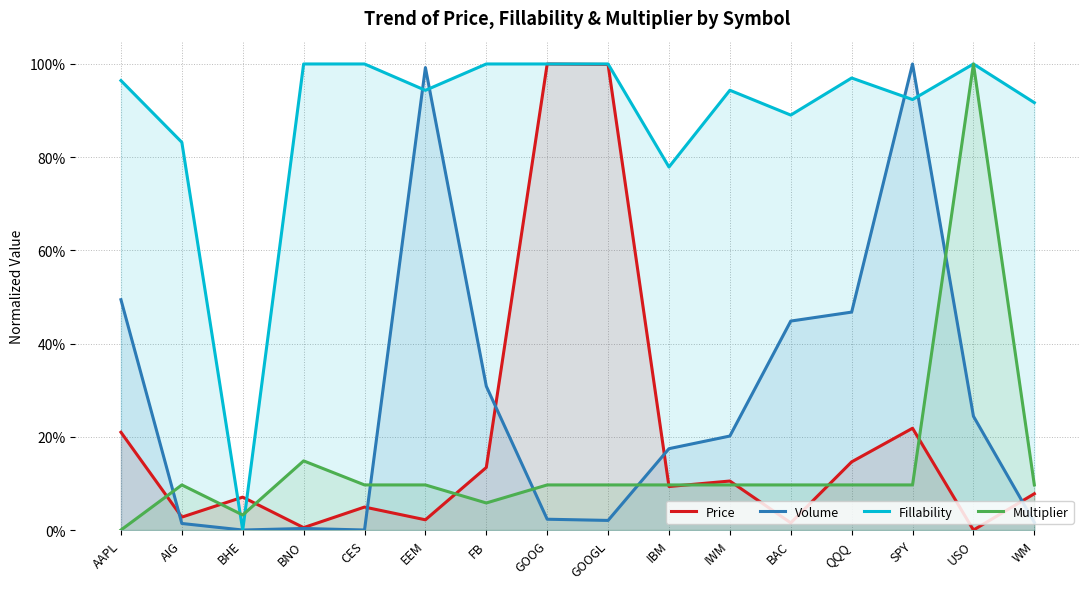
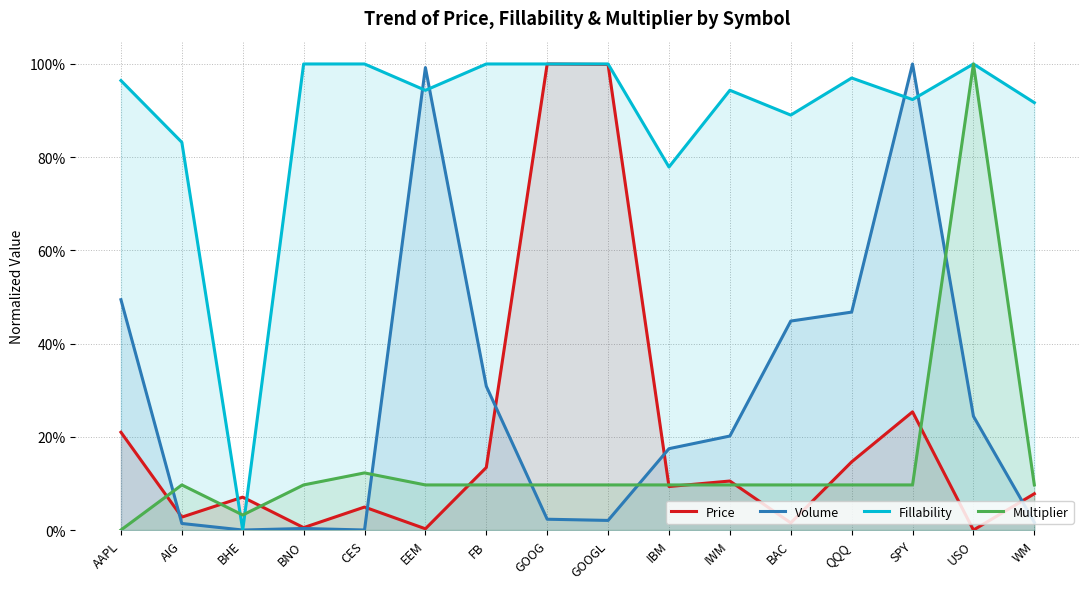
  {
    "Price": {
      "AAPL": "21%",
      "AIG": "3%",
      "BHE": "7%",
      "CES": "5%",
-     "EEM": "2%",
+     "EEM": "0%",
      "FB": "13%",
      "IWM": "11%",
      "QQQ": "15%",
-     "SPY": "22%",
+     "SPY": "25%",
      "USO": "0%",
      "WM": "8%"
    },
    "Volume": {
      "AAPL": "49%",
      "AIG": "1%",
      "CES": "0%",
      "EEM": "99%",
      "FB": "31%",
      "GOOG": "2%",
      "GOOGL": "2%",
      "IBM": "17%",
      "IWM": "20%",
      "BAC": "45%",
      "QQQ": "47%",
      "SPY": "100%",
      "USO": "24%"
    },
    "Fillability": {
      "AAPL": "96%",
      "AIG": "83%",
      "BNO": "100%",
      "CES": "100%",
      "EEM": "94%",
      "FB": "100%",
      "IBM": "78%",
      "IWM": "94%",
      "BAC": "89%",
      "QQQ": "97%",
      "SPY": "92%",
      "WM": "92%"
    },
    "Multiplier": {
      "AAPL": "0%",
      "AIG": "10%",
      "BHE": "3%",
-     "BNO": "15%",
-     "CES": "10%",
+     "BNO": "10%",
+     "CES": "12%",
      "EEM": "10%",
-     "FB": "6%",
+     "FB": "10%",
      "GOOG": "10%",
      "GOOGL": "10%",
      "IWM": "10%",
      "BAC": "10%",
      "QQQ": "10%",
      "SPY": "10%",
      "WM": "10%"
    }
  }
